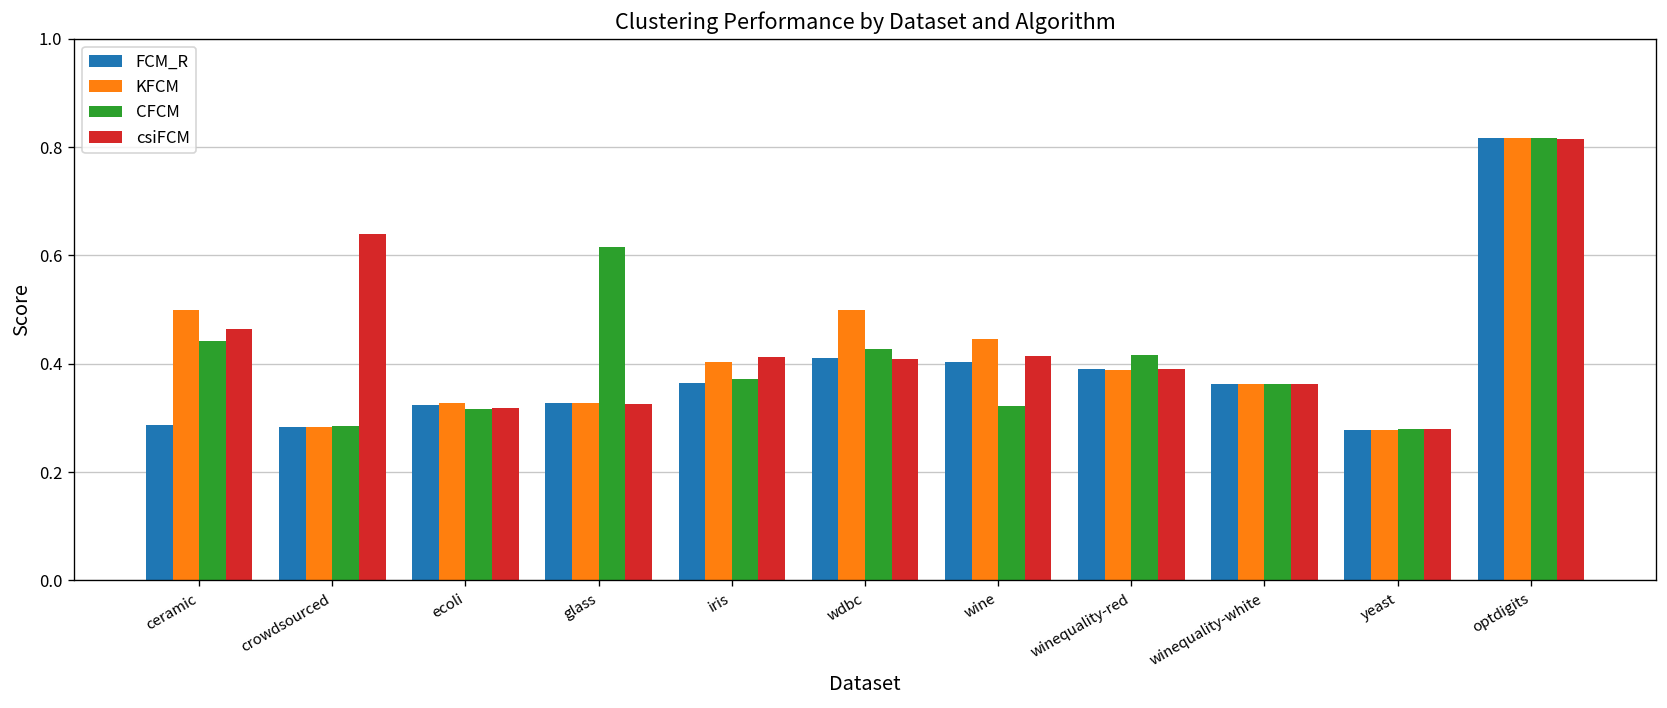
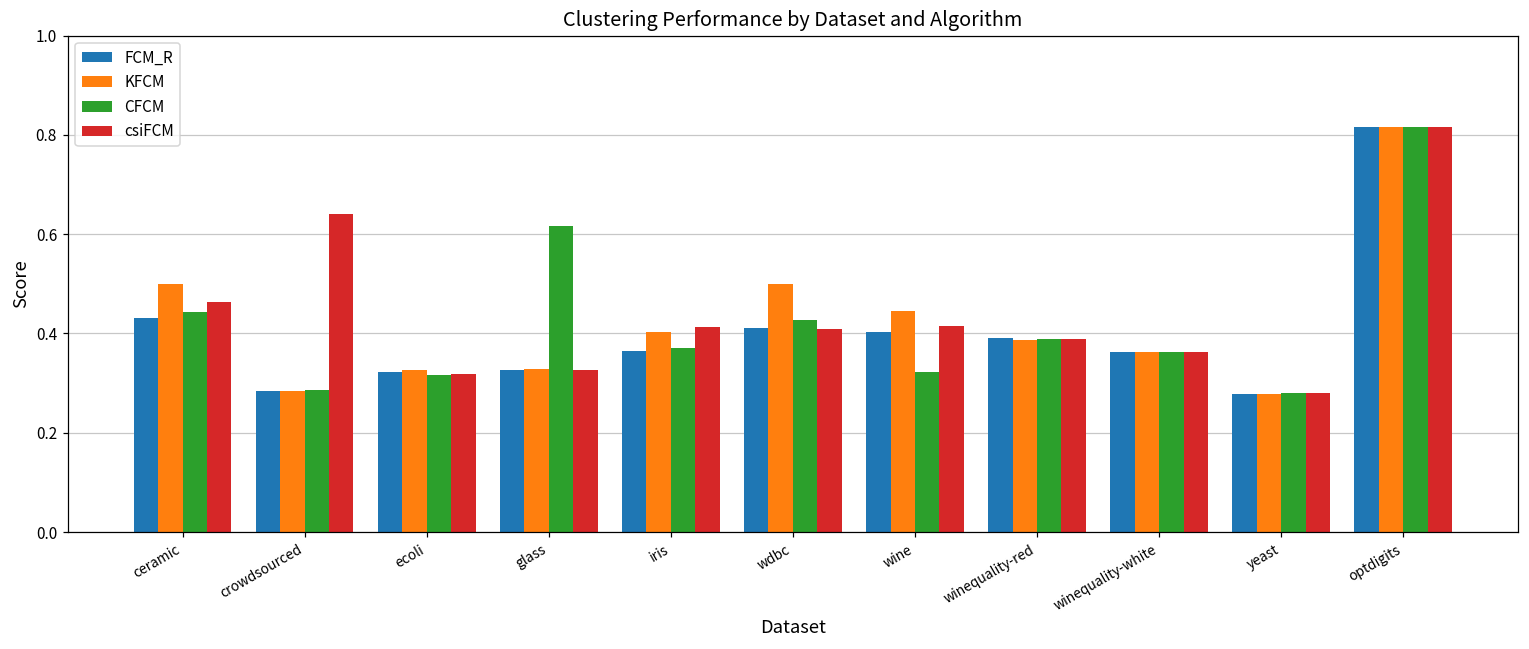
  {
    "FCM_R": {
-     "ceramic": 0.29,
+     "ceramic": 0.43,
      "crowdsourced": 0.28,
      "ecoli": 0.32,
      "glass": 0.33,
      "iris": 0.37,
      "wdbc": 0.41,
      "wine": 0.40,
      "winequality-red": 0.39,
      "winequality-white": 0.36,
      "yeast": 0.28,
      "optdigits": 0.82
    },
    "KFCM": {
      "ceramic": 0.50,
      "crowdsourced": 0.28,
      "ecoli": 0.33,
      "glass": 0.33,
      "iris": 0.40,
      "wdbc": 0.50,
      "wine": 0.45,
      "winequality-red": 0.39,
      "winequality-white": 0.36,
      "yeast": 0.28,
      "optdigits": 0.82
    },
    "CFCM": {
      "ceramic": 0.44,
      "crowdsourced": 0.29,
      "ecoli": 0.32,
      "glass": 0.62,
      "iris": 0.37,
      "wdbc": 0.43,
      "wine": 0.32,
-     "winequality-red": 0.42,
+     "winequality-red": 0.39,
      "winequality-white": 0.36,
      "yeast": 0.28,
      "optdigits": 0.82
    },
    "csiFCM": {
      "ceramic": 0.46,
      "crowdsourced": 0.64,
      "ecoli": 0.32,
      "glass": 0.33,
      "iris": 0.41,
      "wdbc": 0.41,
      "wine": 0.41,
      "winequality-red": 0.39,
      "winequality-white": 0.36,
      "yeast": 0.28,
      "optdigits": 0.82
    }
  }
